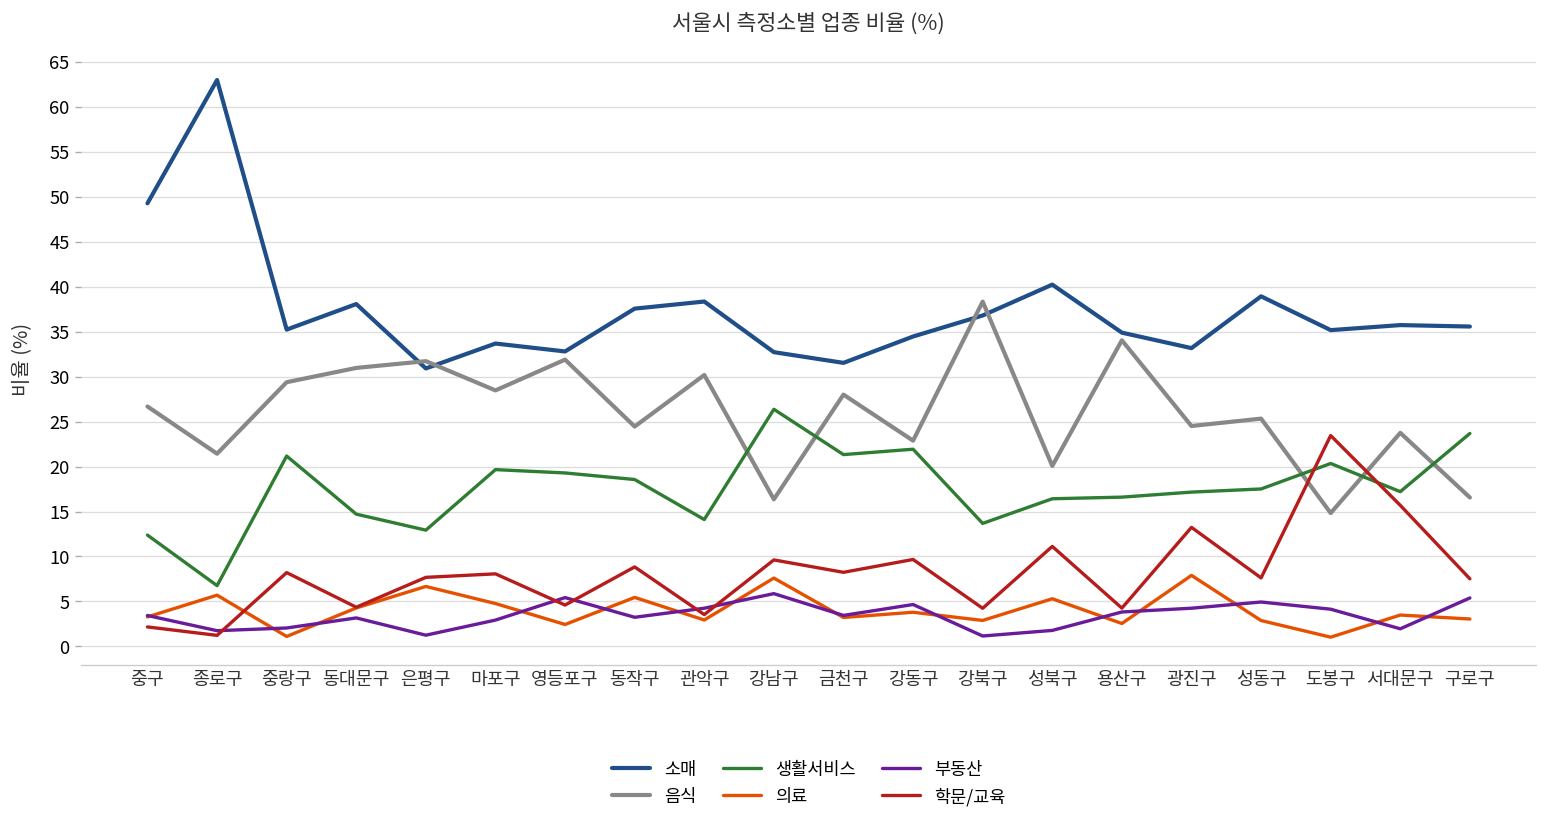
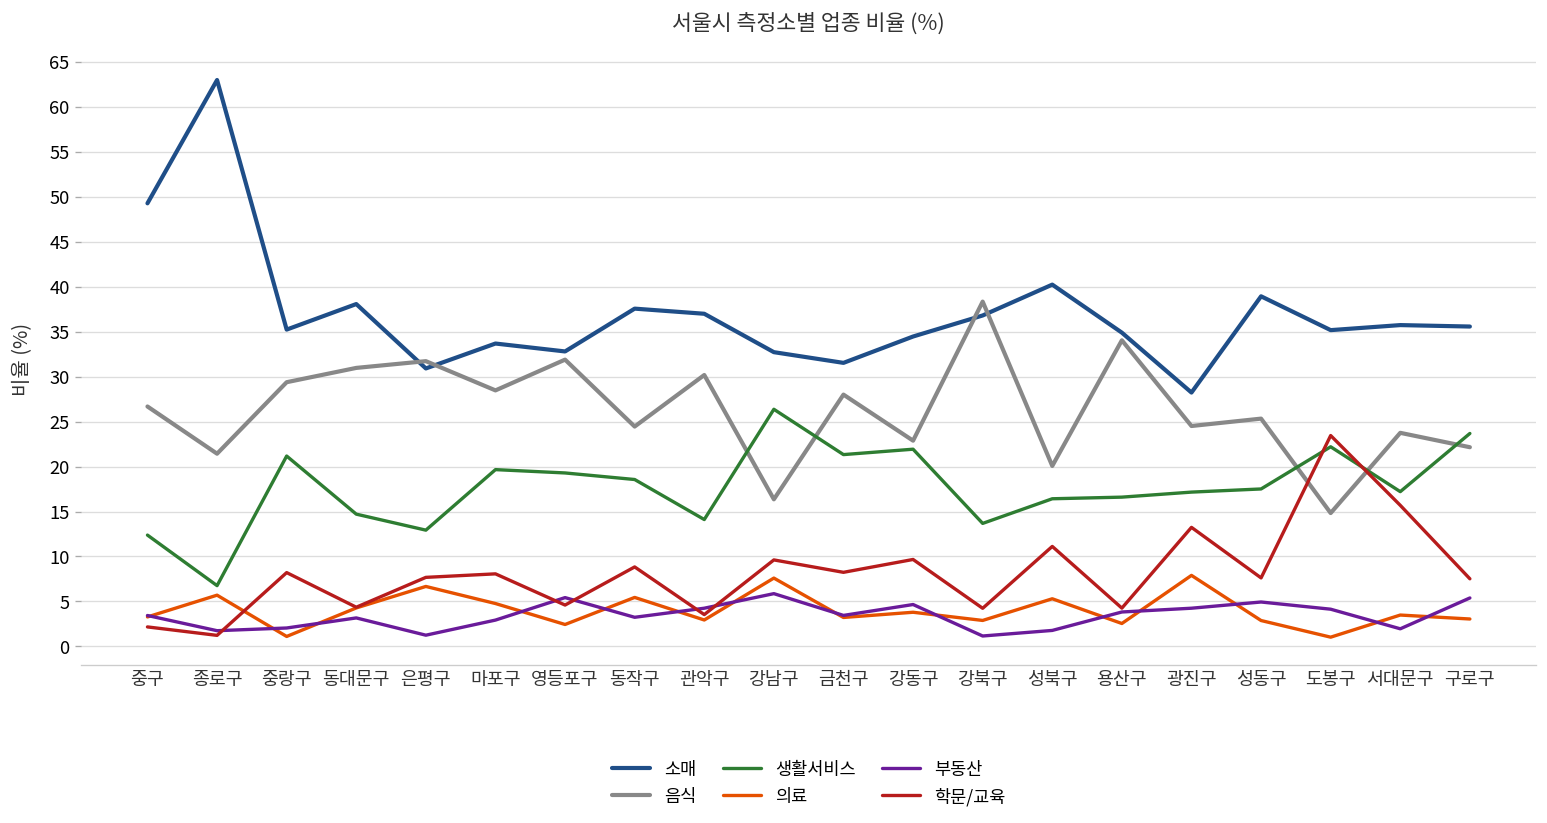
  {
    "소매": {
      "중구": 49,
      "종로구": 63,
      "중랑구": 35,
      "동대문구": 38,
      "은평구": 31,
      "마포구": 34,
      "영등포구": 33,
      "동작구": 38,
-     "관악구": 38,
+     "관악구": 37,
      "강남구": 33,
      "금천구": 32,
      "강동구": 34,
      "강북구": 37,
      "성북구": 40,
      "용산구": 35,
-     "광진구": 33,
+     "광진구": 28,
      "성동구": 39,
      "도봉구": 35,
      "서대문구": 36,
      "구로구": 36
    },
    "음식": {
      "중구": 27,
      "종로구": 21,
      "중랑구": 29,
      "동대문구": 31,
      "은평구": 32,
      "마포구": 28,
      "영등포구": 32,
      "동작구": 24,
      "관악구": 30,
      "강남구": 16,
      "금천구": 28,
      "강동구": 23,
      "강북구": 38,
      "성북구": 20,
      "용산구": 34,
      "광진구": 25,
      "성동구": 25,
      "도봉구": 15,
      "서대문구": 24,
-     "구로구": 17
+     "구로구": 22
    },
    "생활서비스": {
      "중구": 12,
      "종로구": 7,
      "중랑구": 21,
      "동대문구": 15,
      "은평구": 13,
      "마포구": 20,
      "영등포구": 19,
      "동작구": 19,
      "관악구": 14,
      "강남구": 26,
      "금천구": 21,
      "강동구": 22,
      "강북구": 14,
      "성북구": 16,
      "용산구": 17,
      "광진구": 17,
      "성동구": 18,
-     "도봉구": 20,
+     "도봉구": 22,
      "서대문구": 17,
      "구로구": 24
    },
    "의료": {
      "종로구": 6,
      "중랑구": 1,
      "은평구": 7,
      "마포구": 5,
      "영등포구": 2,
      "동작구": 5,
      "관악구": 3,
      "강남구": 8,
      "강동구": 4,
      "강북구": 3,
      "성북구": 5,
      "용산구": 3,
      "광진구": 8,
      "성동구": 3,
      "도봉구": 1,
      "서대문구": 3,
      "구로구": 3
    },
    "부동산": {
      "종로구": 2,
      "중랑구": 2,
      "동대문구": 3,
      "은평구": 1,
      "마포구": 3,
      "영등포구": 5,
      "동작구": 3,
      "관악구": 4,
      "강남구": 6,
      "강동구": 5,
      "강북구": 1,
      "성북구": 2,
      "용산구": 4,
      "광진구": 4,
      "성동구": 5,
      "도봉구": 4,
      "서대문구": 2,
      "구로구": 5
    },
    "학문/교육": {
      "중구": 2,
      "종로구": 1,
      "중랑구": 8,
      "은평구": 8,
      "마포구": 8,
      "영등포구": 5,
      "동작구": 9,
      "관악구": 4,
      "강남구": 10,
      "금천구": 8,
      "강동구": 10,
      "강북구": 4,
      "성북구": 11,
      "용산구": 4,
      "광진구": 13,
      "성동구": 8,
      "도봉구": 23,
      "서대문구": 16,
      "구로구": 8
    }
  }
